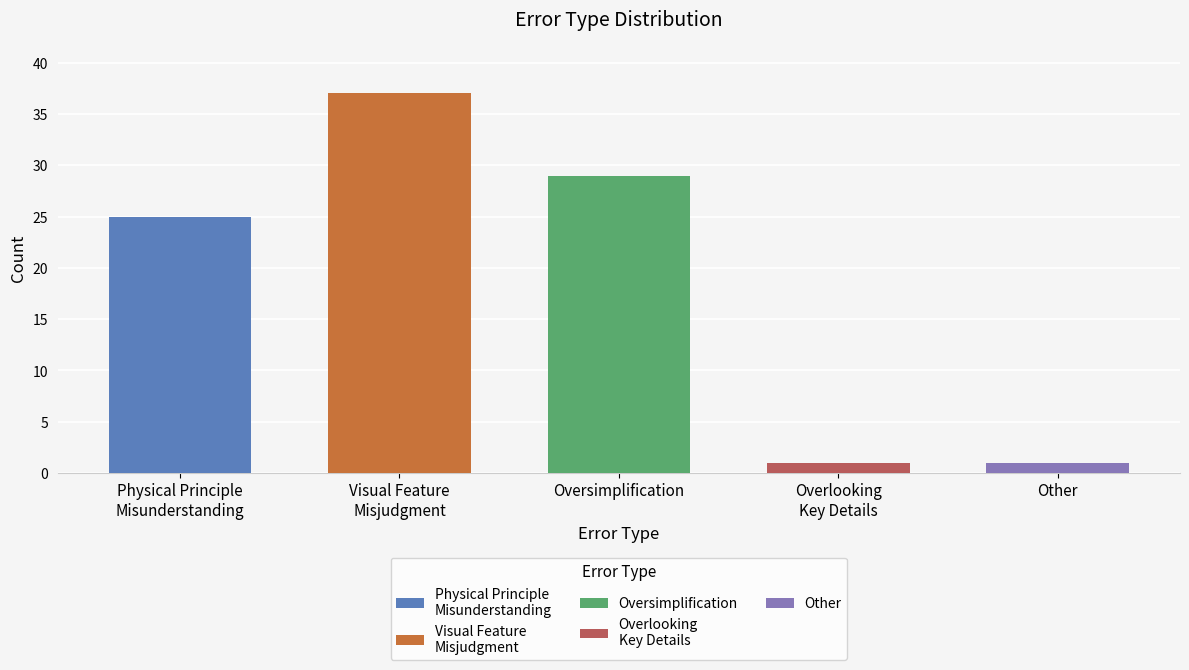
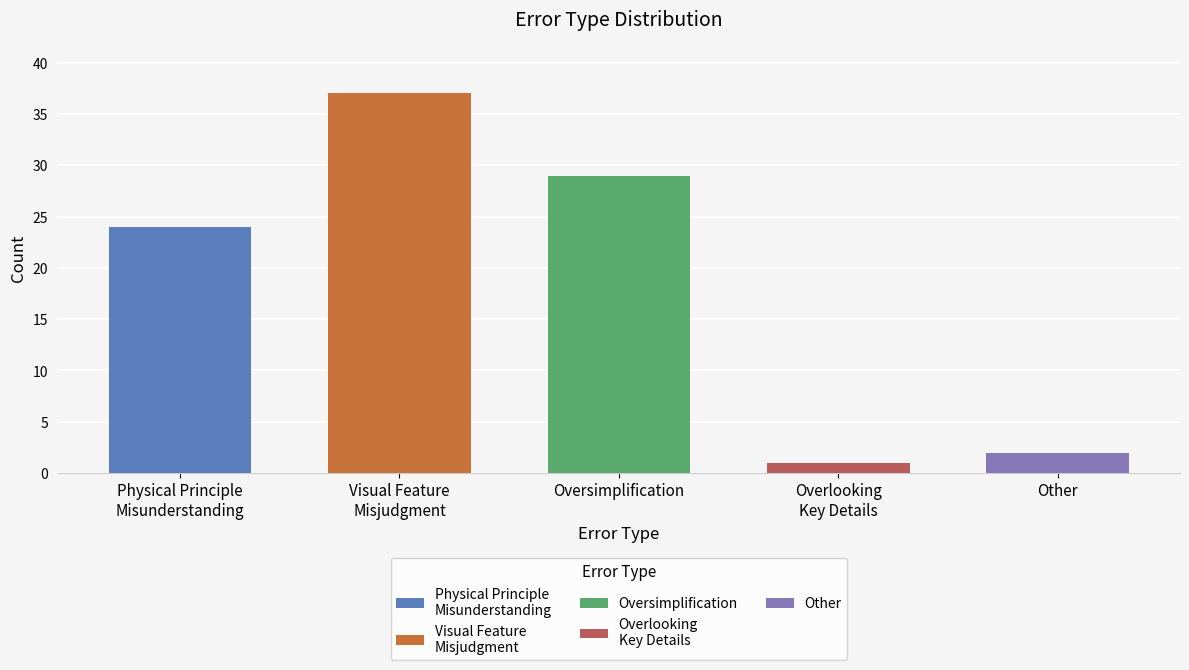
  {
-   "Physical Principle Misunderstanding": 25,
+   "Physical Principle Misunderstanding": 24,
    "Visual Feature Misjudgment": 37,
    "Oversimplification": 29,
    "Overlooking Key Details": 1,
-   "Other": 1
+   "Other": 2
  }
